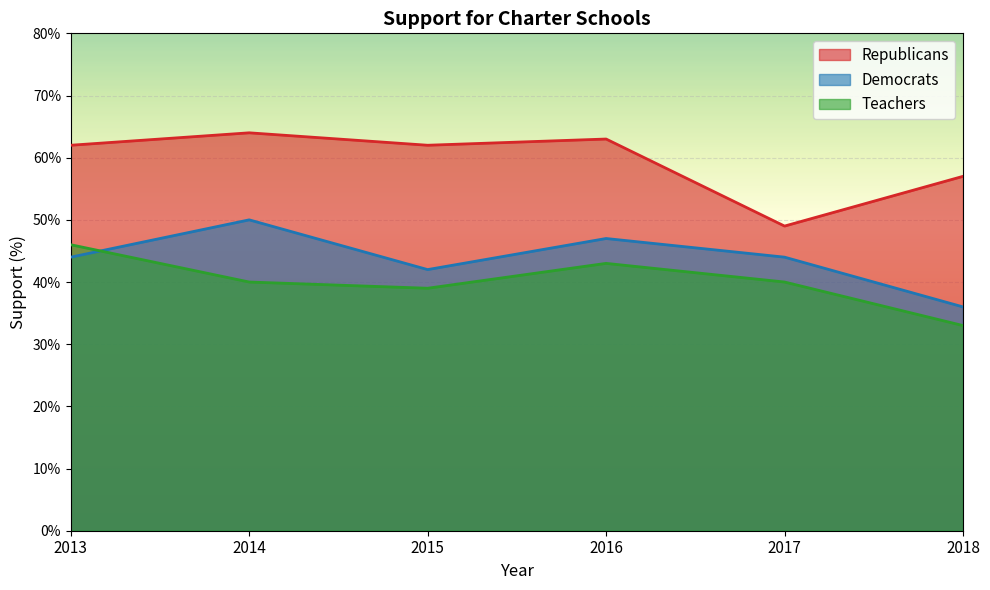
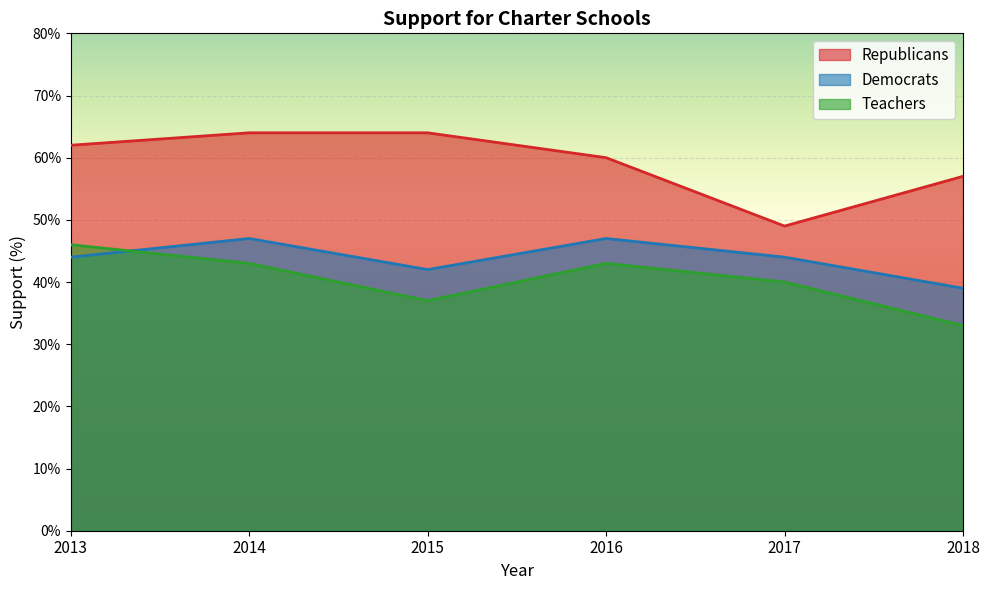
  {
    "Republicans": {
      "2013": "62%",
      "2014": "64%",
-     "2015": "62%",
-     "2016": "63%",
+     "2015": "64%",
+     "2016": "60%",
      "2017": "49%",
      "2018": "57%"
    },
    "Democrats": {
      "2013": "44%",
-     "2014": "50%",
+     "2014": "47%",
      "2015": "42%",
      "2016": "47%",
      "2017": "44%",
-     "2018": "36%"
+     "2018": "39%"
    },
    "Teachers": {
      "2013": "46%",
-     "2014": "40%",
-     "2015": "39%",
+     "2014": "43%",
+     "2015": "37%",
      "2016": "43%",
      "2017": "40%",
      "2018": "33%"
    }
  }
